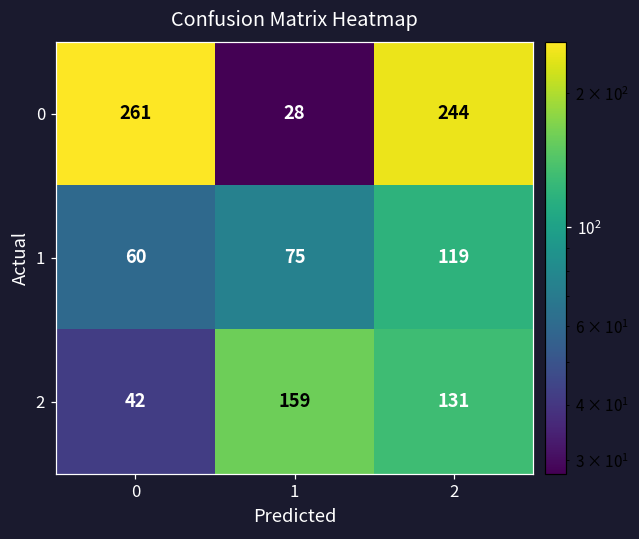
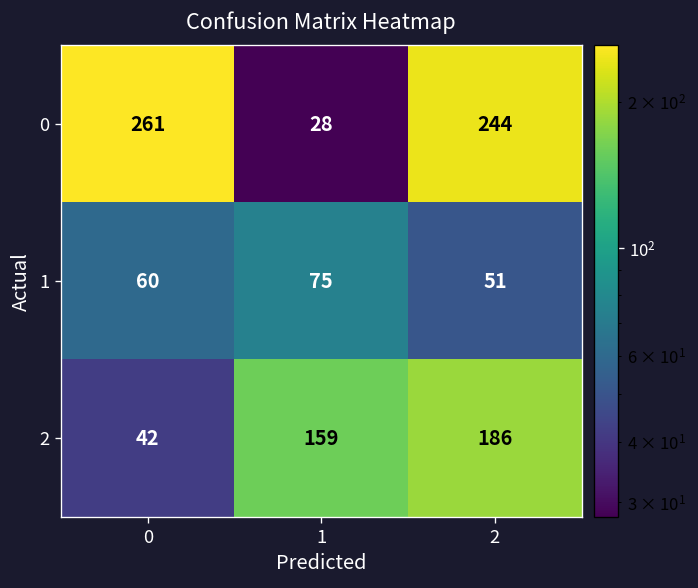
  {
    "0": {
      "0": 261,
      "1": 28,
      "2": 244
    },
    "1": {
      "0": 60,
      "1": 75,
-     "2": 119
+     "2": 51
    },
    "2": {
      "0": 42,
      "1": 159,
-     "2": 131
+     "2": 186
    }
  }
